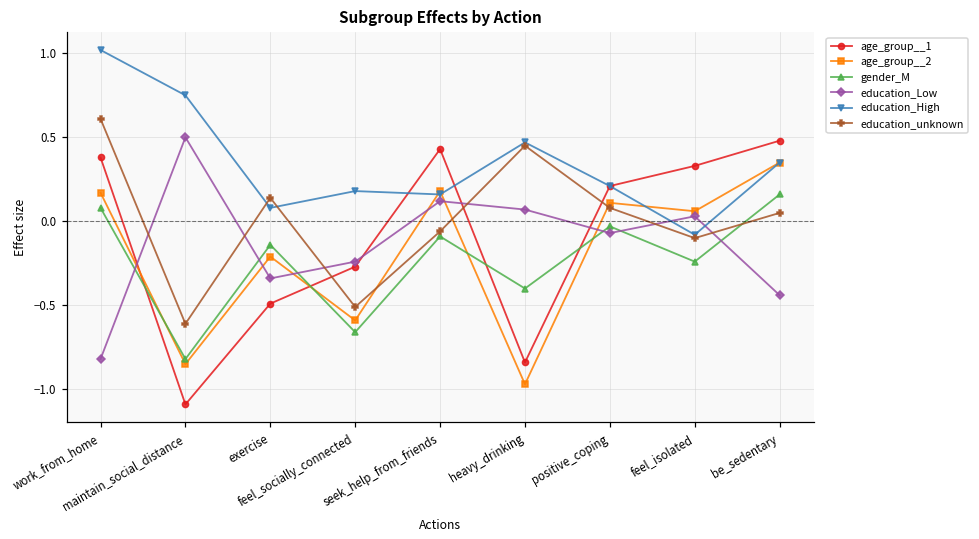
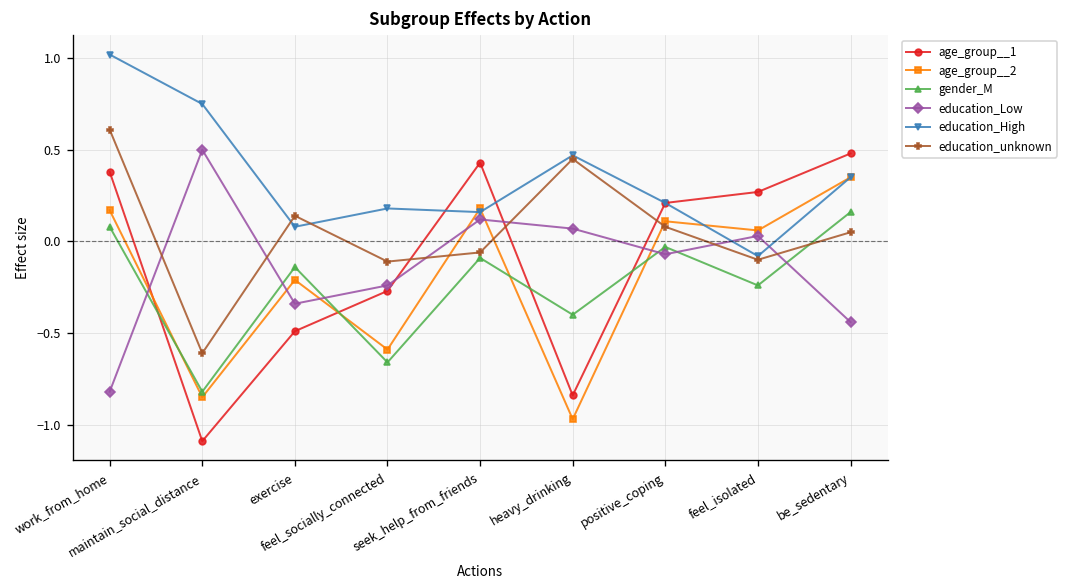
  {
    "age_group__1": {
      "work_from_home": 0.38,
      "maintain_social_distance": -1.09,
      "exercise": -0.49,
      "feel_socially_connected": -0.27,
      "seek_help_from_friends": 0.43,
      "heavy_drinking": -0.84,
-     "feel_isolated": 0.33,
+     "feel_isolated": 0.27,
      "be_sedentary": 0.48
    },
    "age_group__2": {
      "work_from_home": 0.17,
      "maintain_social_distance": -0.85,
      "exercise": -0.21,
      "feel_socially_connected": -0.59,
      "seek_help_from_friends": 0.18,
      "heavy_drinking": -0.97,
      "positive_coping": 0.11,
      "feel_isolated": 0.06
    },
    "gender_M": {
      "work_from_home": 0.08,
      "maintain_social_distance": -0.82,
      "exercise": -0.14,
      "feel_socially_connected": -0.66,
      "seek_help_from_friends": -0.09,
      "heavy_drinking": -0.40,
      "positive_coping": -0.03,
      "feel_isolated": -0.24,
      "be_sedentary": 0.16
    },
    "education_Low": {
      "work_from_home": -0.82,
      "maintain_social_distance": 0.50,
      "exercise": -0.34,
      "feel_socially_connected": -0.24,
      "seek_help_from_friends": 0.12,
      "heavy_drinking": 0.07,
      "positive_coping": -0.07,
      "feel_isolated": 0.03,
      "be_sedentary": -0.44
    },
    "education_High": {
      "work_from_home": 1.02,
      "maintain_social_distance": 0.75,
      "exercise": 0.08,
      "feel_socially_connected": 0.18,
      "seek_help_from_friends": 0.16,
      "heavy_drinking": 0.47,
      "feel_isolated": -0.08
    },
    "education_unknown": {
      "work_from_home": 0.61,
      "maintain_social_distance": -0.61,
      "exercise": 0.14,
-     "feel_socially_connected": -0.51,
+     "feel_socially_connected": -0.11,
      "seek_help_from_friends": -0.06,
      "heavy_drinking": 0.45,
      "positive_coping": 0.08,
      "feel_isolated": -0.10,
      "be_sedentary": 0.05
    }
  }
